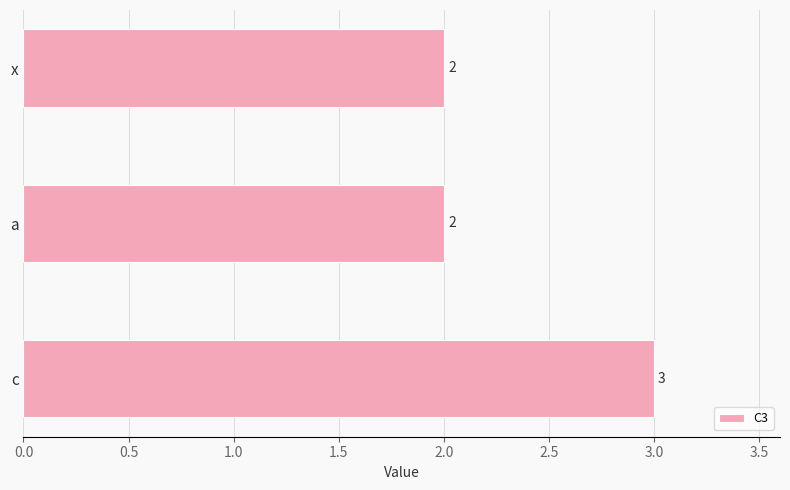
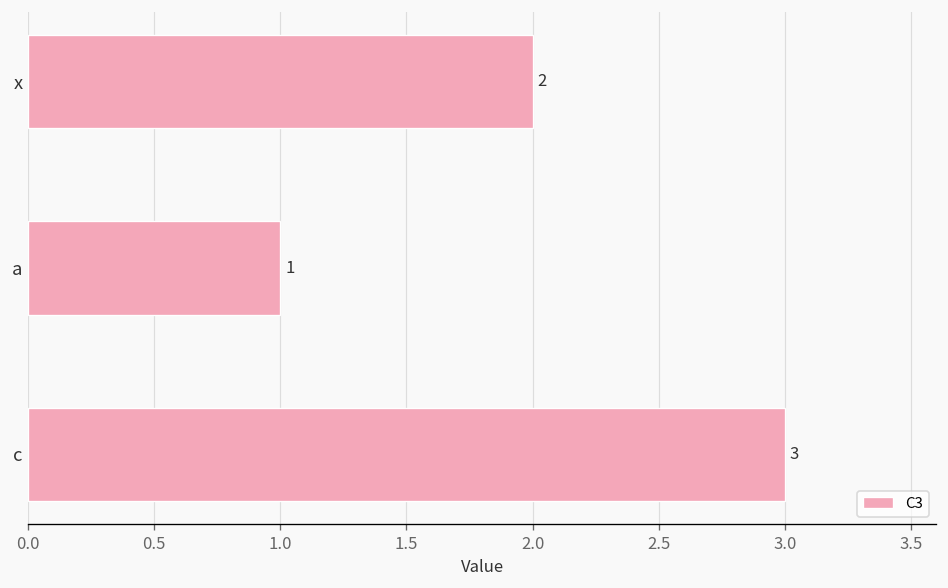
  {
    "x": 2,
-   "a": 2,
+   "a": 1,
    "c": 3
  }
